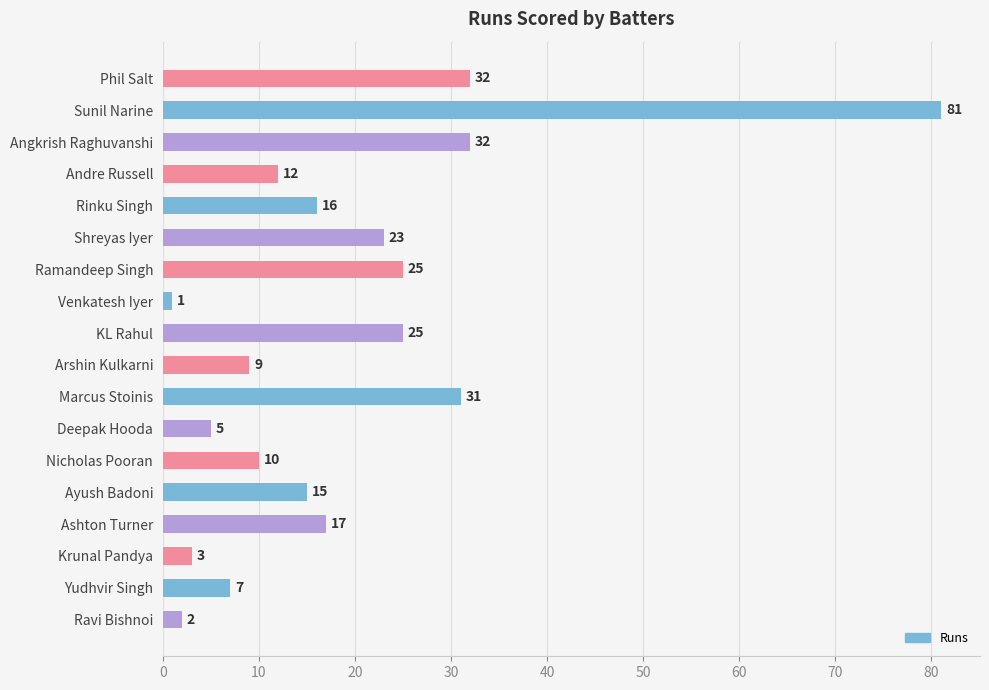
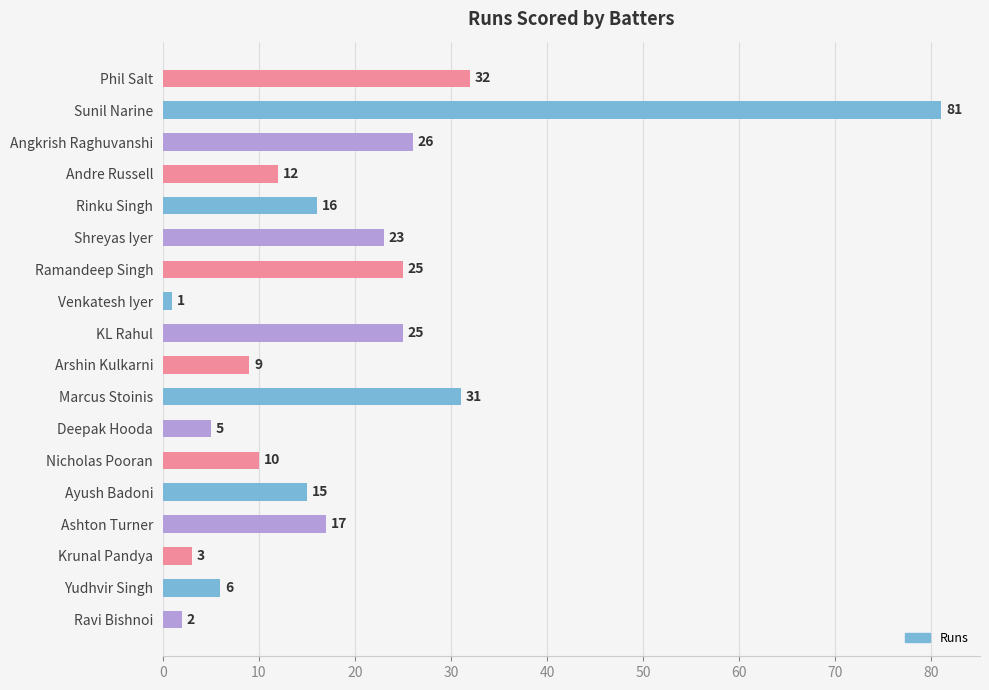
  {
    "Phil Salt": 32,
    "Sunil Narine": 81,
-   "Angkrish Raghuvanshi": 32,
+   "Angkrish Raghuvanshi": 26,
    "Andre Russell": 12,
    "Rinku Singh": 16,
    "Shreyas Iyer": 23,
    "Ramandeep Singh": 25,
    "Venkatesh Iyer": 1,
    "KL Rahul": 25,
    "Arshin Kulkarni": 9,
    "Marcus Stoinis": 31,
    "Deepak Hooda": 5,
    "Nicholas Pooran": 10,
    "Ayush Badoni": 15,
    "Ashton Turner": 17,
    "Krunal Pandya": 3,
-   "Yudhvir Singh": 7,
+   "Yudhvir Singh": 6,
    "Ravi Bishnoi": 2
  }
